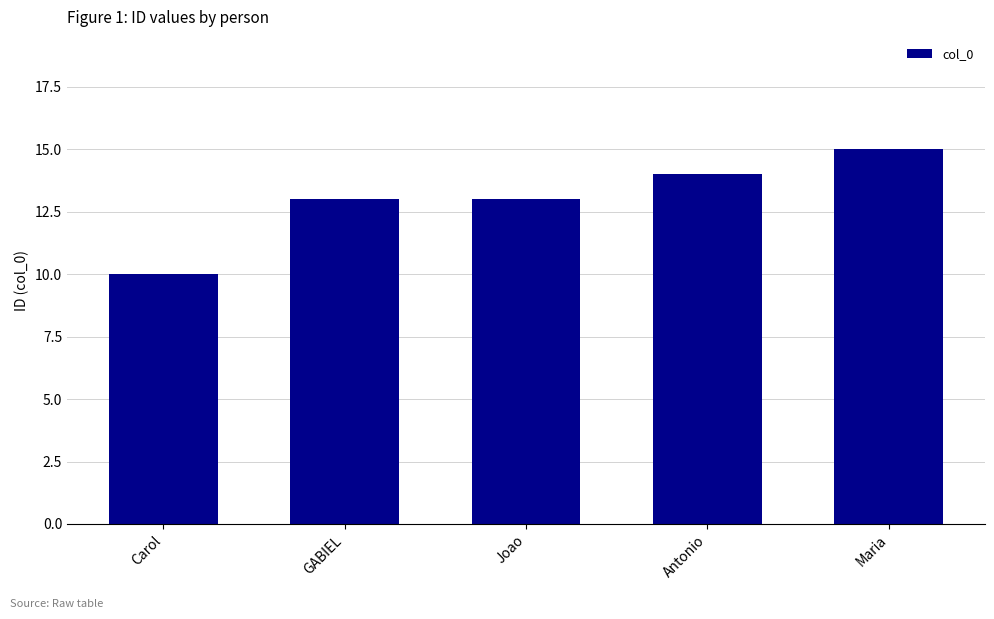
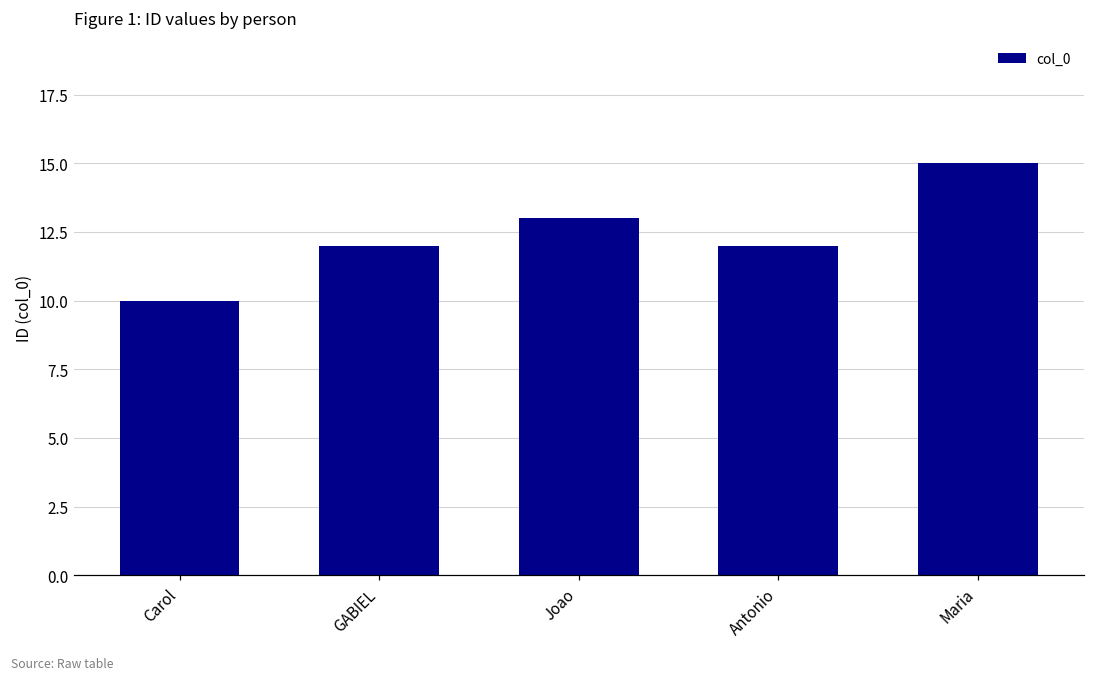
  {
    "Carol": 10,
-   "GABIEL": 13,
+   "GABIEL": 12,
    "Joao": 13,
-   "Antonio": 14,
+   "Antonio": 12,
    "Maria": 15
  }
